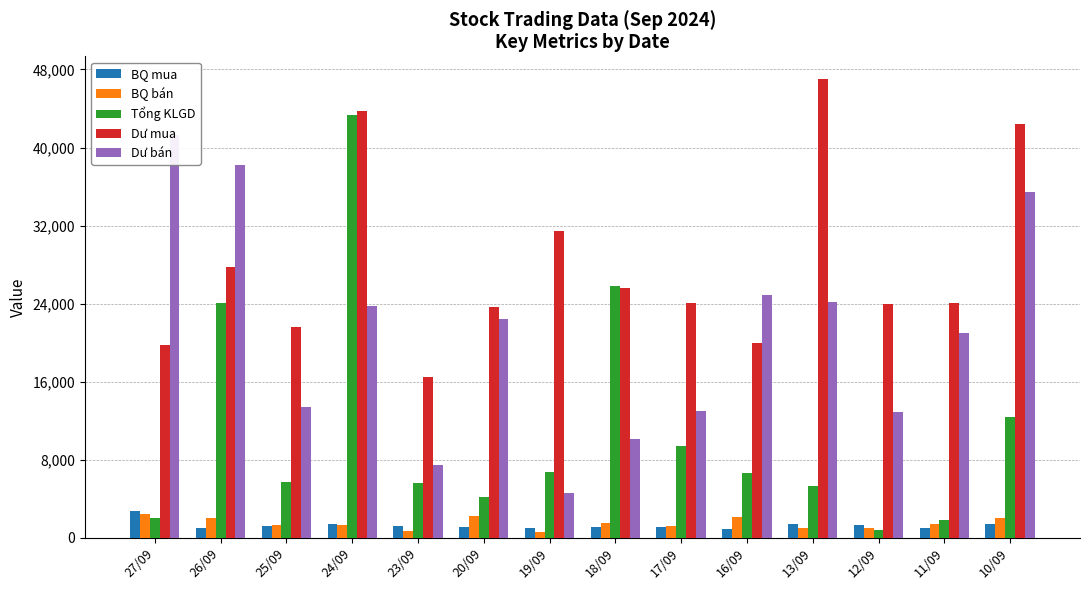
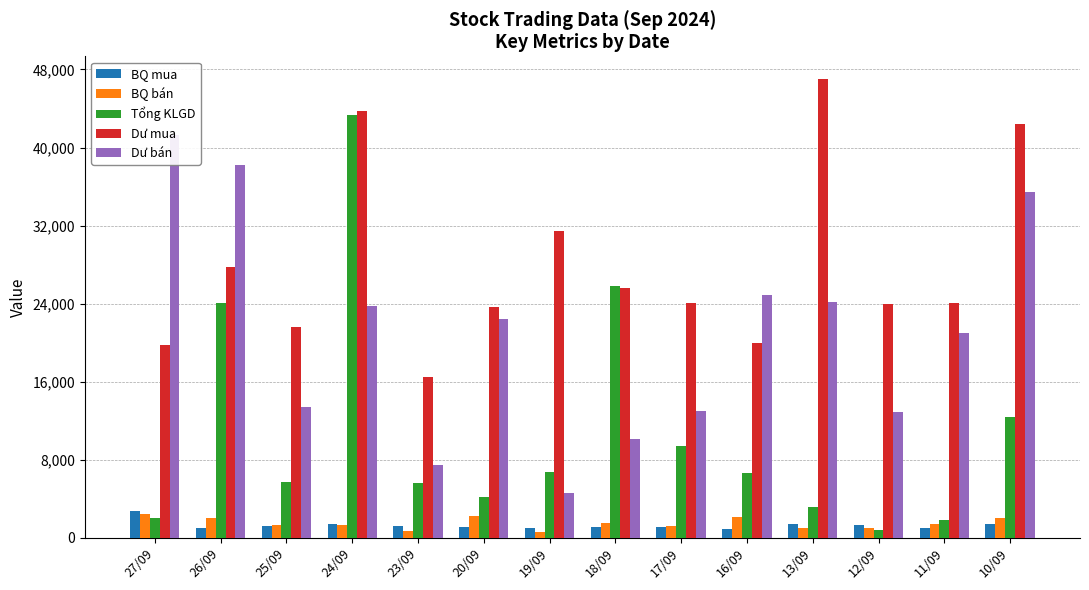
  {
    "BQ mua": {
      "27/09": "3,000",
      "26/09": "1,000",
      "25/09": "1,000",
      "24/09": "1,000",
      "23/09": "1,000",
      "20/09": "1,000",
      "19/09": "1,000",
      "18/09": "1,000",
      "17/09": "1,000",
      "16/09": "1,000",
      "13/09": "1,000",
      "12/09": "1,000",
      "11/09": "1,000",
      "10/09": "1,000"
    },
    "BQ bán": {
      "27/09": "2,000",
      "26/09": "2,000",
      "25/09": "1,000",
      "24/09": "1,000",
      "23/09": "1,000",
      "20/09": "2,000",
      "19/09": "1,000",
      "18/09": "1,000",
      "17/09": "1,000",
      "16/09": "2,000",
      "13/09": "1,000",
      "12/09": "1,000",
      "11/09": "1,000",
      "10/09": "2,000"
    },
    "Tổng KLGD": {
      "27/09": "2,000",
      "26/09": "24,000",
      "25/09": "6,000",
      "24/09": "43,000",
      "23/09": "6,000",
      "20/09": "4,000",
      "19/09": "7,000",
      "18/09": "26,000",
      "17/09": "9,000",
      "16/09": "7,000",
-     "13/09": "5,000",
+     "13/09": "3,000",
      "12/09": "1,000",
      "11/09": "2,000",
      "10/09": "12,000"
    },
    "Dư mua": {
      "27/09": "20,000",
      "26/09": "28,000",
      "25/09": "22,000",
      "24/09": "44,000",
      "23/09": "16,000",
      "20/09": "24,000",
      "19/09": "31,000",
      "18/09": "26,000",
      "17/09": "24,000",
      "16/09": "20,000",
      "13/09": "47,000",
      "12/09": "24,000",
      "11/09": "24,000",
      "10/09": "42,000"
    },
    "Dư bán": {
      "26/09": "38,000",
      "25/09": "13,000",
      "24/09": "24,000",
      "23/09": "7,000",
      "20/09": "22,000",
      "19/09": "5,000",
      "18/09": "10,000",
      "17/09": "13,000",
      "16/09": "25,000",
      "13/09": "24,000",
      "12/09": "13,000",
      "11/09": "21,000",
      "10/09": "35,000"
    }
  }
